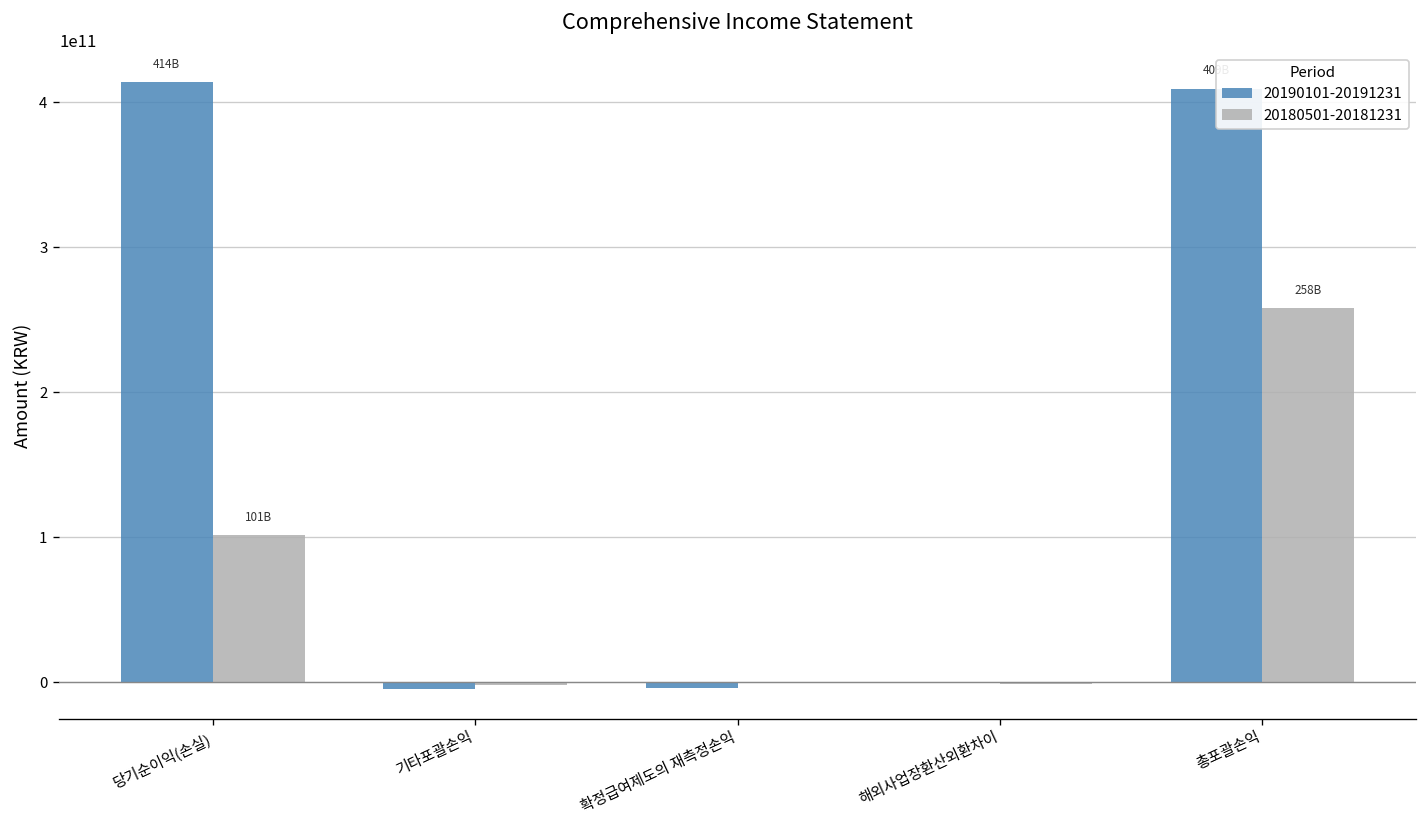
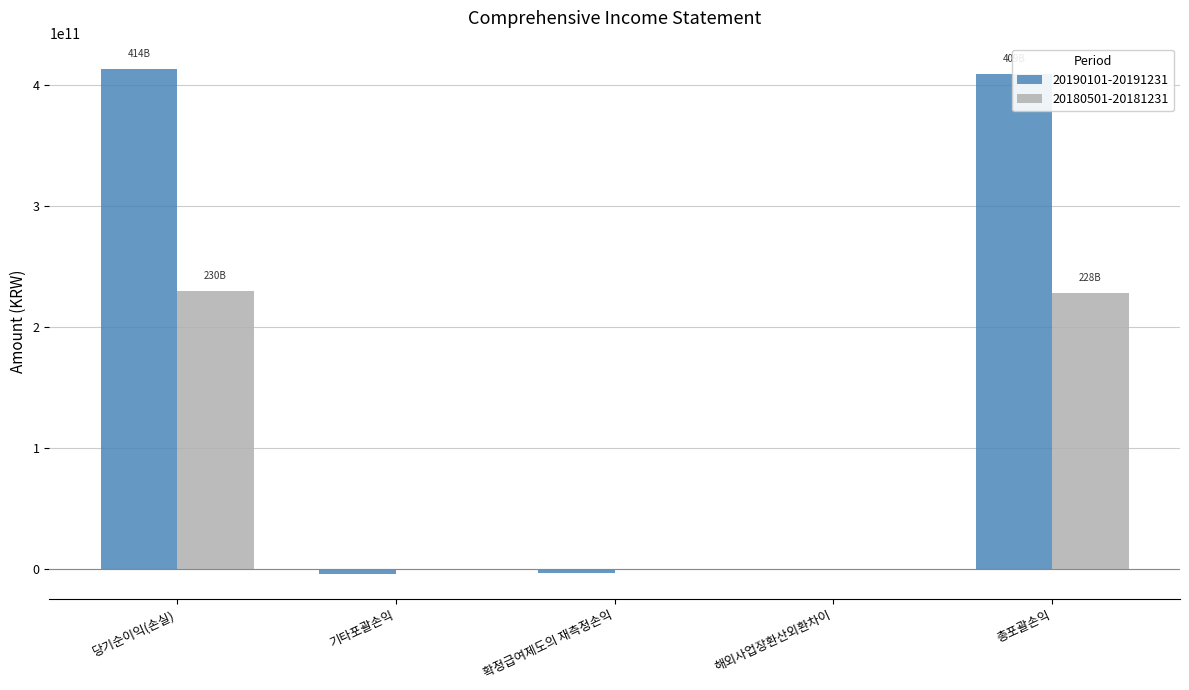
  {
    "20190101-20191231": {
      "당기순이익(손실)": "414B"
    },
    "20180501-20181231": {
-     "당기순이익(손실)": "101B",
-     "총포괄손익": "258B"
+     "당기순이익(손실)": "230B",
+     "총포괄손익": "228B"
    }
  }
